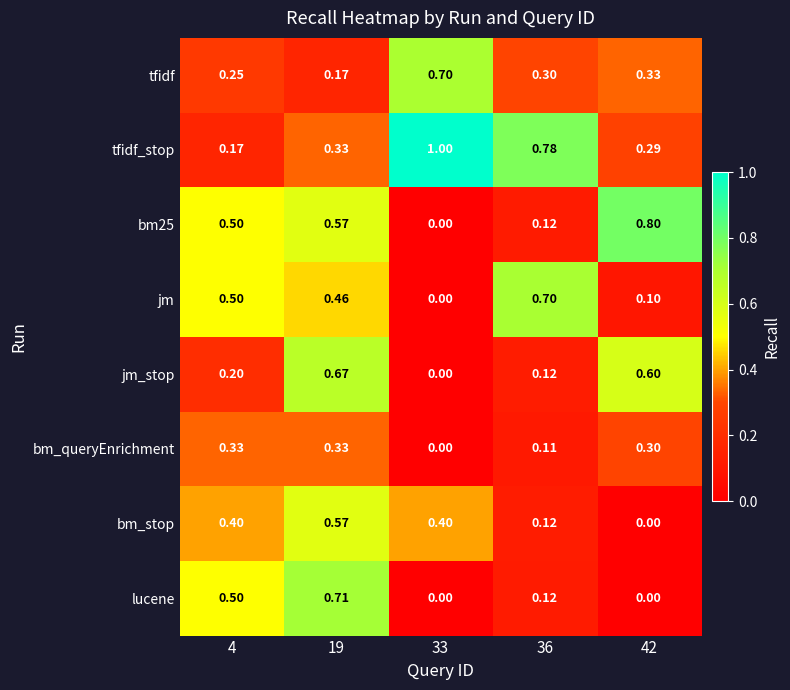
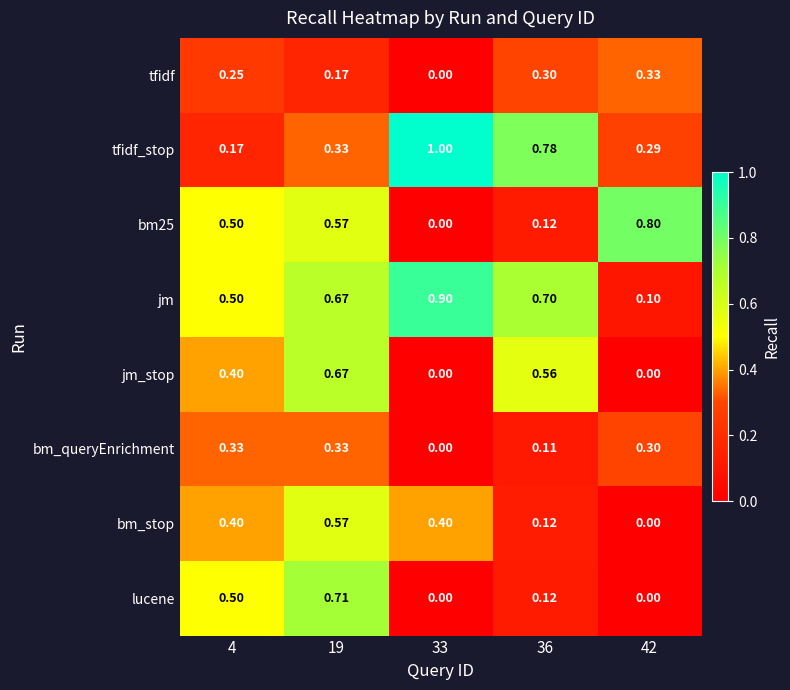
  {
    "tfidf": {
      "4": 0.25,
      "19": 0.17,
-     "33": 0.70,
+     "33": 0.00,
      "36": 0.30,
      "42": 0.33
    },
    "tfidf_stop": {
      "4": 0.17,
      "19": 0.33,
      "33": 1.00,
      "36": 0.78,
      "42": 0.29
    },
    "bm25": {
      "4": 0.50,
      "19": 0.57,
      "33": 0.00,
      "36": 0.12,
      "42": 0.80
    },
    "jm": {
      "4": 0.50,
-     "19": 0.46,
-     "33": 0.00,
+     "19": 0.67,
+     "33": 0.90,
      "36": 0.70,
      "42": 0.10
    },
    "jm_stop": {
-     "4": 0.20,
+     "4": 0.40,
      "19": 0.67,
      "33": 0.00,
-     "36": 0.12,
-     "42": 0.60
+     "36": 0.56,
+     "42": 0.00
    },
    "bm_queryEnrichment": {
      "4": 0.33,
      "19": 0.33,
      "33": 0.00,
      "36": 0.11,
      "42": 0.30
    },
    "bm_stop": {
      "4": 0.40,
      "19": 0.57,
      "33": 0.40,
      "36": 0.12,
      "42": 0.00
    },
    "lucene": {
      "4": 0.50,
      "19": 0.71,
      "33": 0.00,
      "36": 0.12,
      "42": 0.00
    }
  }
